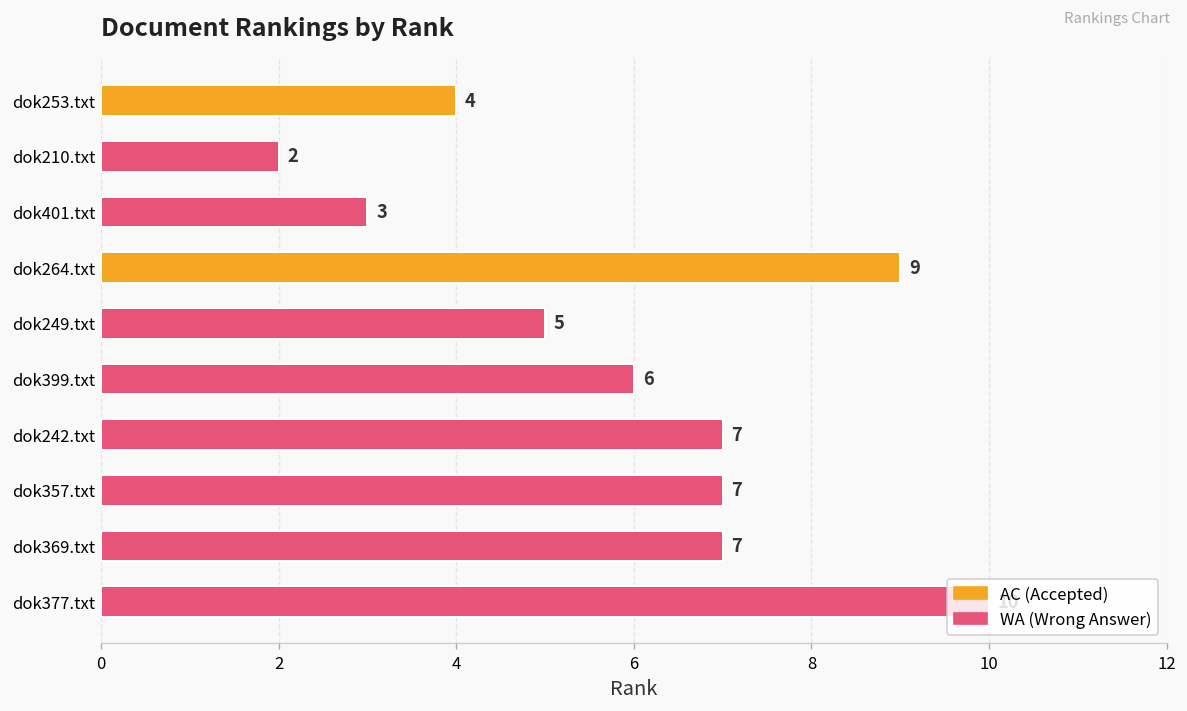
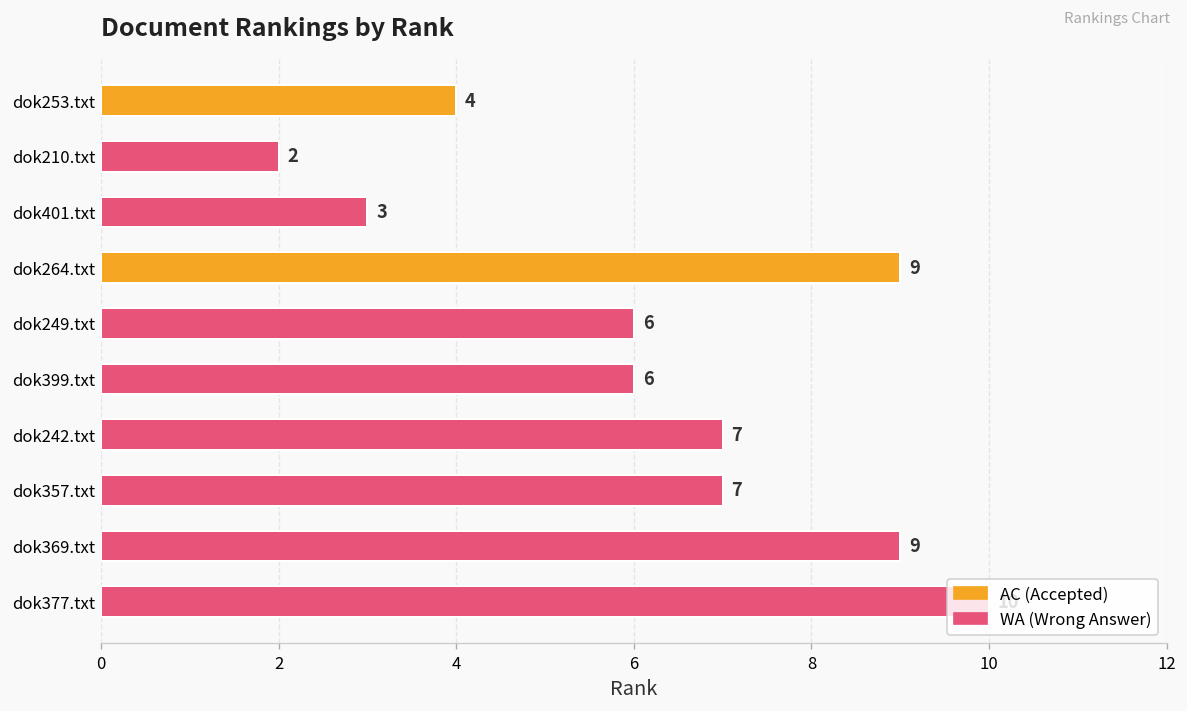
  {
    "dok253.txt": 4,
    "dok210.txt": 2,
    "dok401.txt": 3,
    "dok264.txt": 9,
-   "dok249.txt": 5,
+   "dok249.txt": 6,
    "dok399.txt": 6,
    "dok242.txt": 7,
    "dok357.txt": 7,
-   "dok369.txt": 7
+   "dok369.txt": 9
  }
